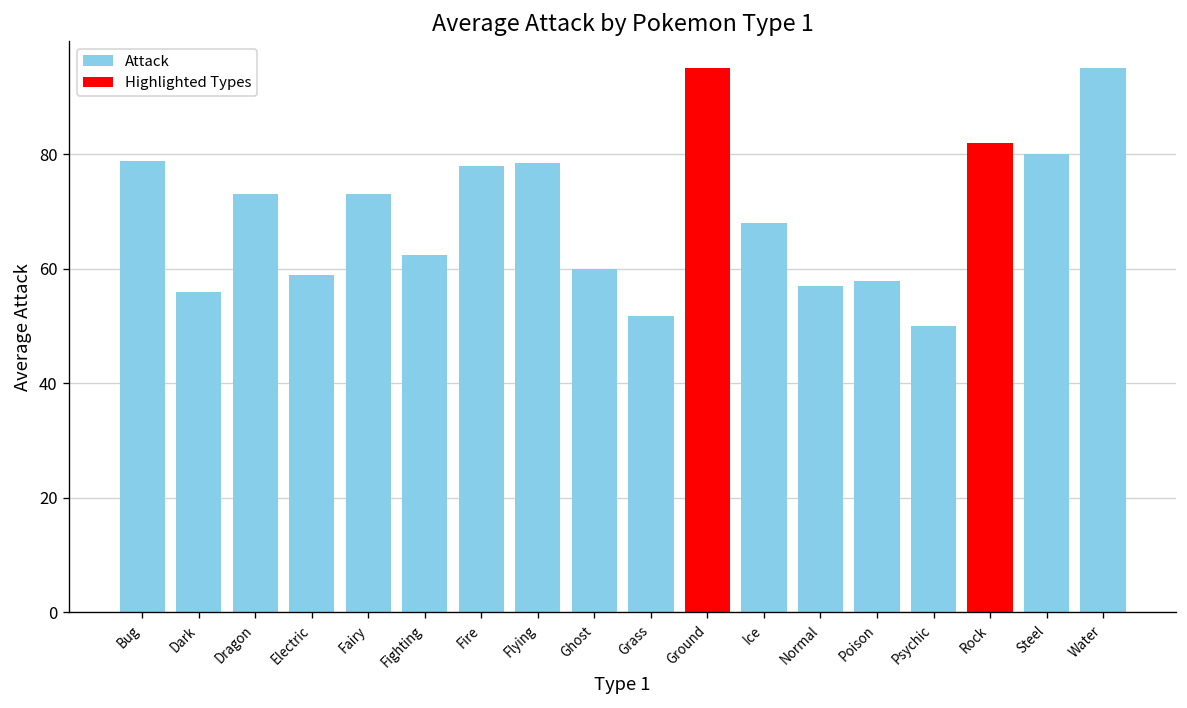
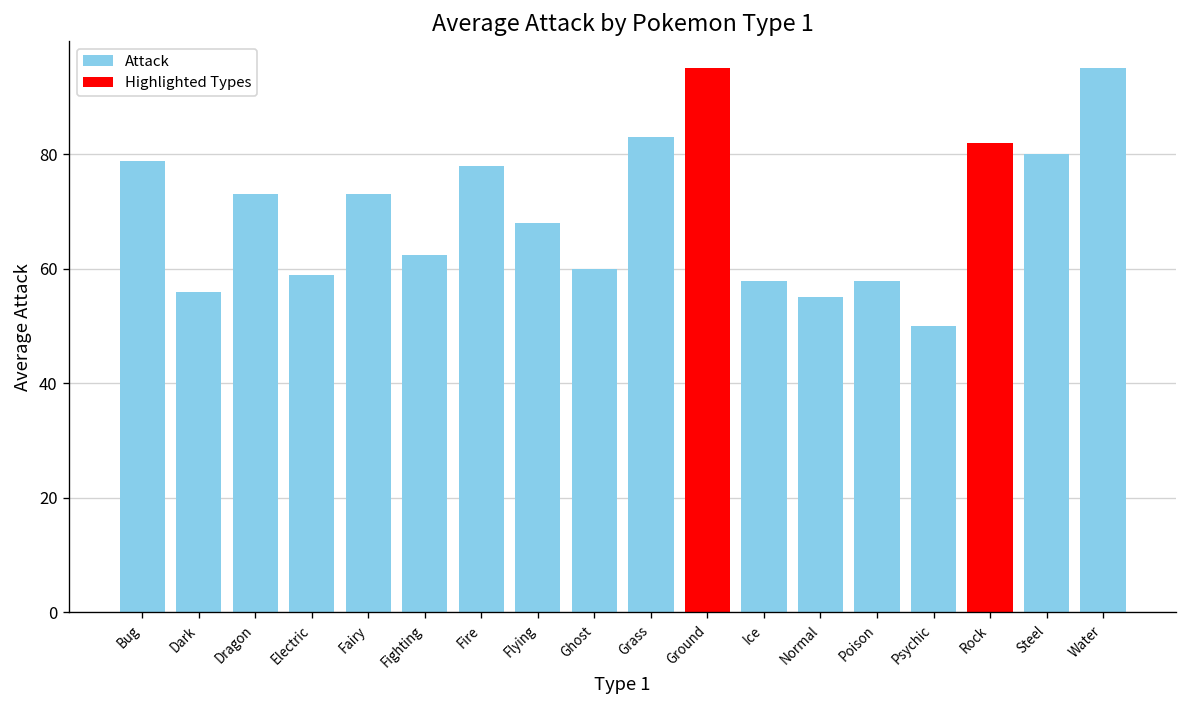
  {
    "Bug": 79,
    "Dark": 56,
    "Dragon": 73,
    "Electric": 59,
    "Fairy": 73,
    "Fighting": 62,
    "Fire": 78,
-   "Flying": 79,
+   "Flying": 68,
    "Ghost": 60,
-   "Grass": 52,
+   "Grass": 83,
    "Ground": 95,
-   "Ice": 68,
-   "Normal": 57,
+   "Ice": 58,
+   "Normal": 55,
    "Poison": 58,
    "Psychic": 50,
    "Rock": 82,
    "Steel": 80,
    "Water": 95
  }
